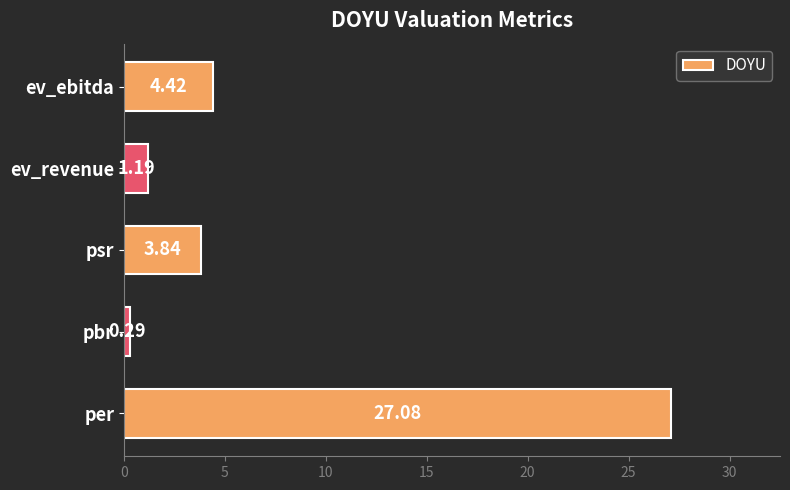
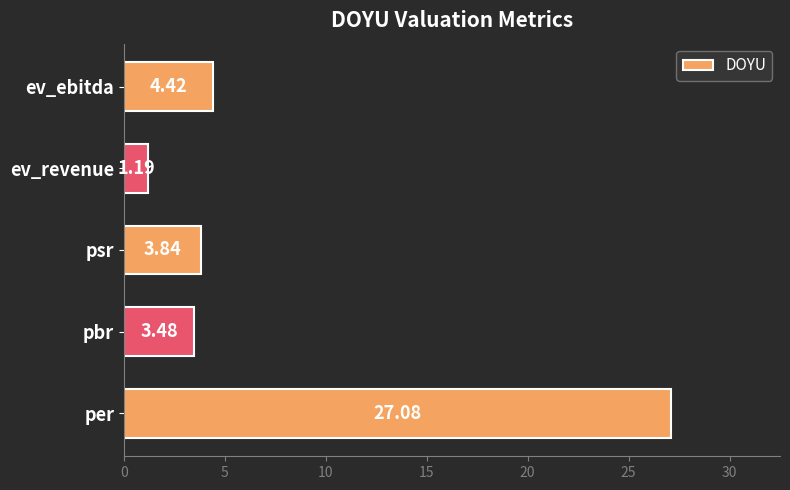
  {
    "ev_ebitda": 4.42,
    "ev_revenue": 1.19,
    "psr": 3.84,
-   "pbr": 0.29,
+   "pbr": 3.48,
    "per": 27.08
  }
